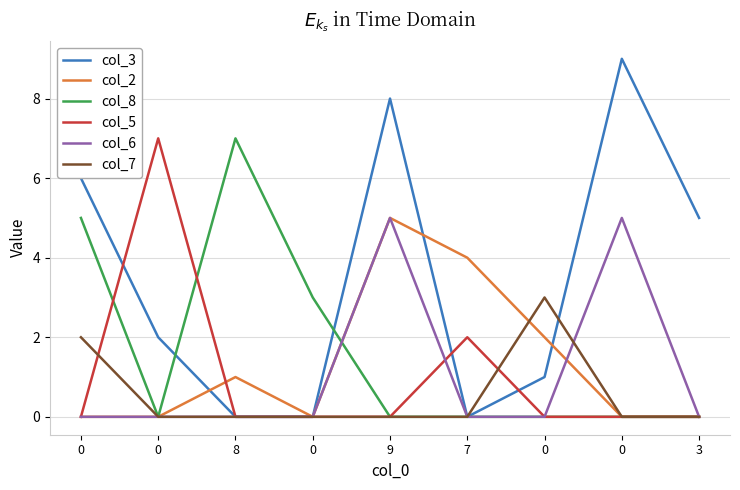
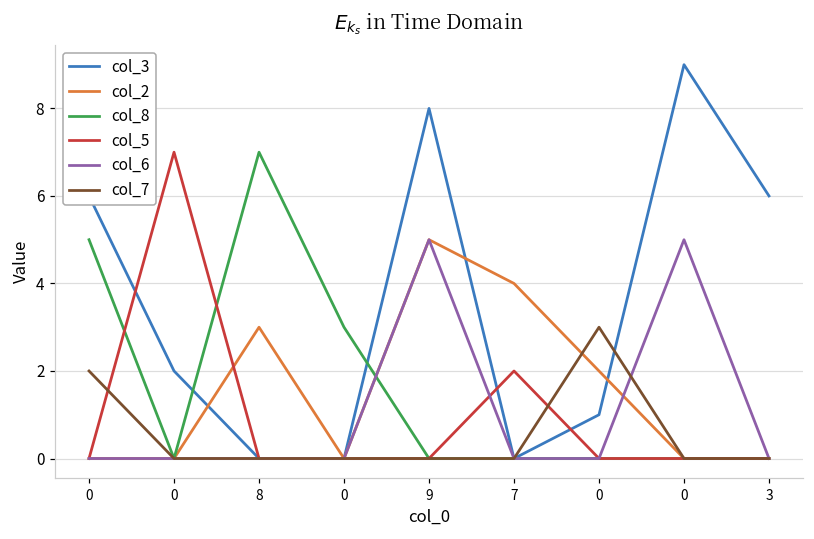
  {
    "col_3": {
      "9": 8,
-     "3": 5
+     "3": 6
    },
    "col_2": {
-     "8": 1,
+     "8": 3,
      "7": 4
    },
    "col_8": {
      "8": 7
    },
    "col_5": {
      "7": 2
    }
  }
